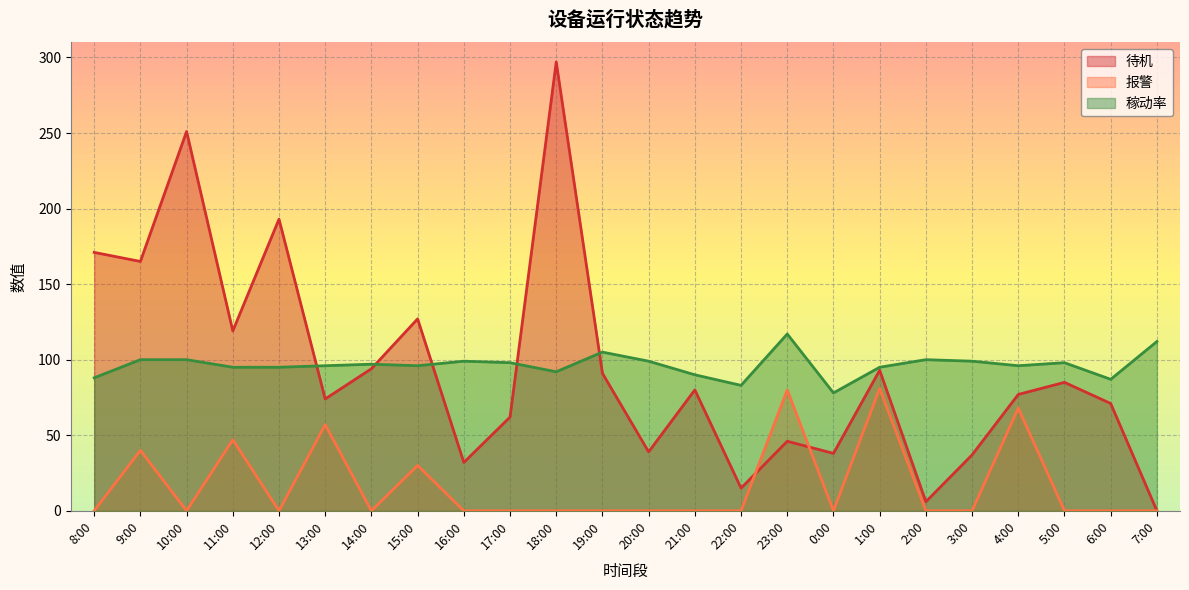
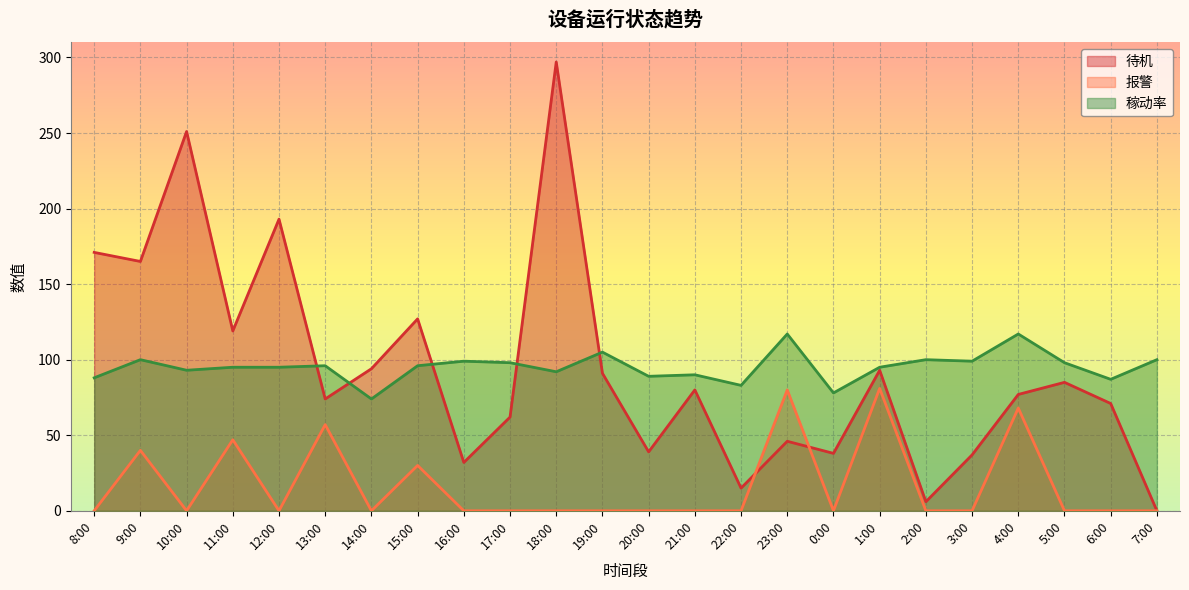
  {
    "稼动率": {
      "8:00": 88,
      "9:00": 100,
-     "10:00": 100,
+     "10:00": 93,
      "11:00": 95,
      "12:00": 95,
      "13:00": 96,
-     "14:00": 97,
+     "14:00": 74,
      "15:00": 96,
      "16:00": 99,
      "17:00": 98,
      "18:00": 92,
      "19:00": 105,
-     "20:00": 99,
+     "20:00": 89,
      "21:00": 90,
      "22:00": 83,
      "23:00": 117,
      "0:00": 78,
      "1:00": 95,
      "2:00": 100,
      "3:00": 99,
-     "4:00": 96,
+     "4:00": 117,
      "5:00": 98,
      "6:00": 87,
-     "7:00": 112
+     "7:00": 100
    }
  }
